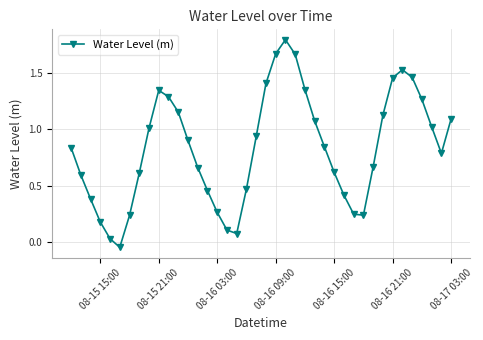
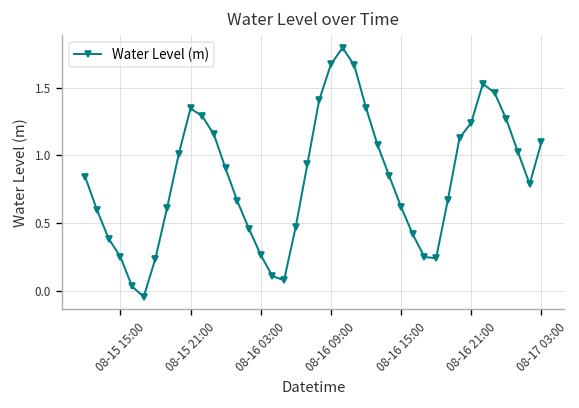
  {
-   "08-15 15:00": 0.18,
+   "08-15 15:00": 0.25,
    "08-15 21:00": 1.35,
    "08-16 03:00": 0.27,
    "08-16 09:00": 1.67,
    "08-16 15:00": 0.62,
-   "08-16 21:00": 1.46,
+   "08-16 21:00": 1.24,
    "08-17 03:00": 1.09
  }
